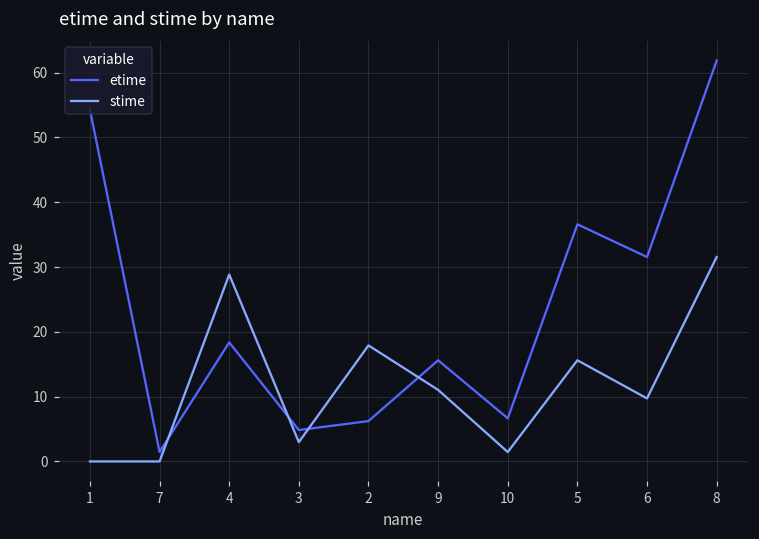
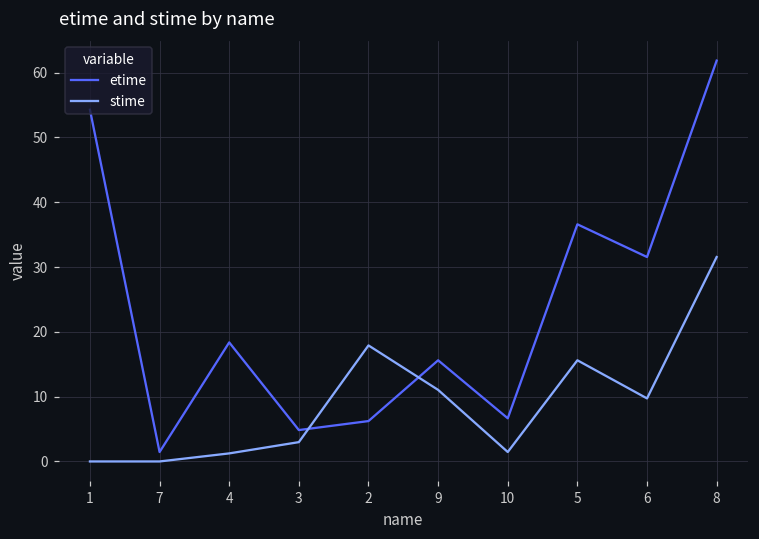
  {
    "etime": {
      "7": 1,
      "4": 18,
      "3": 5,
      "2": 6,
      "9": 16,
      "10": 7,
      "5": 37,
      "6": 32,
      "8": 62
    },
    "stime": {
      "1": 0,
      "7": 0,
-     "4": 29,
+     "4": 1,
      "3": 3,
      "2": 18,
      "9": 11,
      "10": 1,
      "5": 16,
      "6": 10,
      "8": 32
    }
  }
